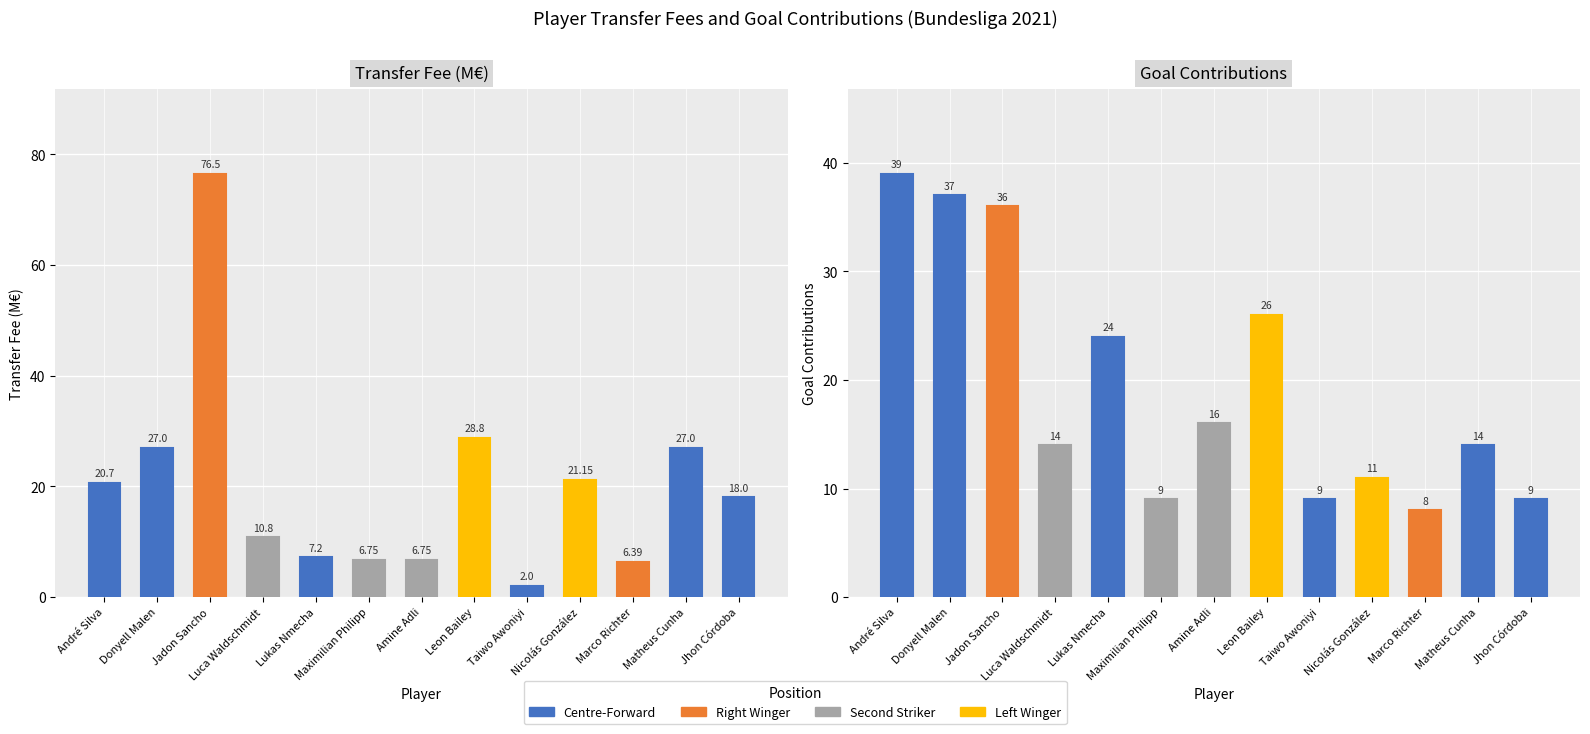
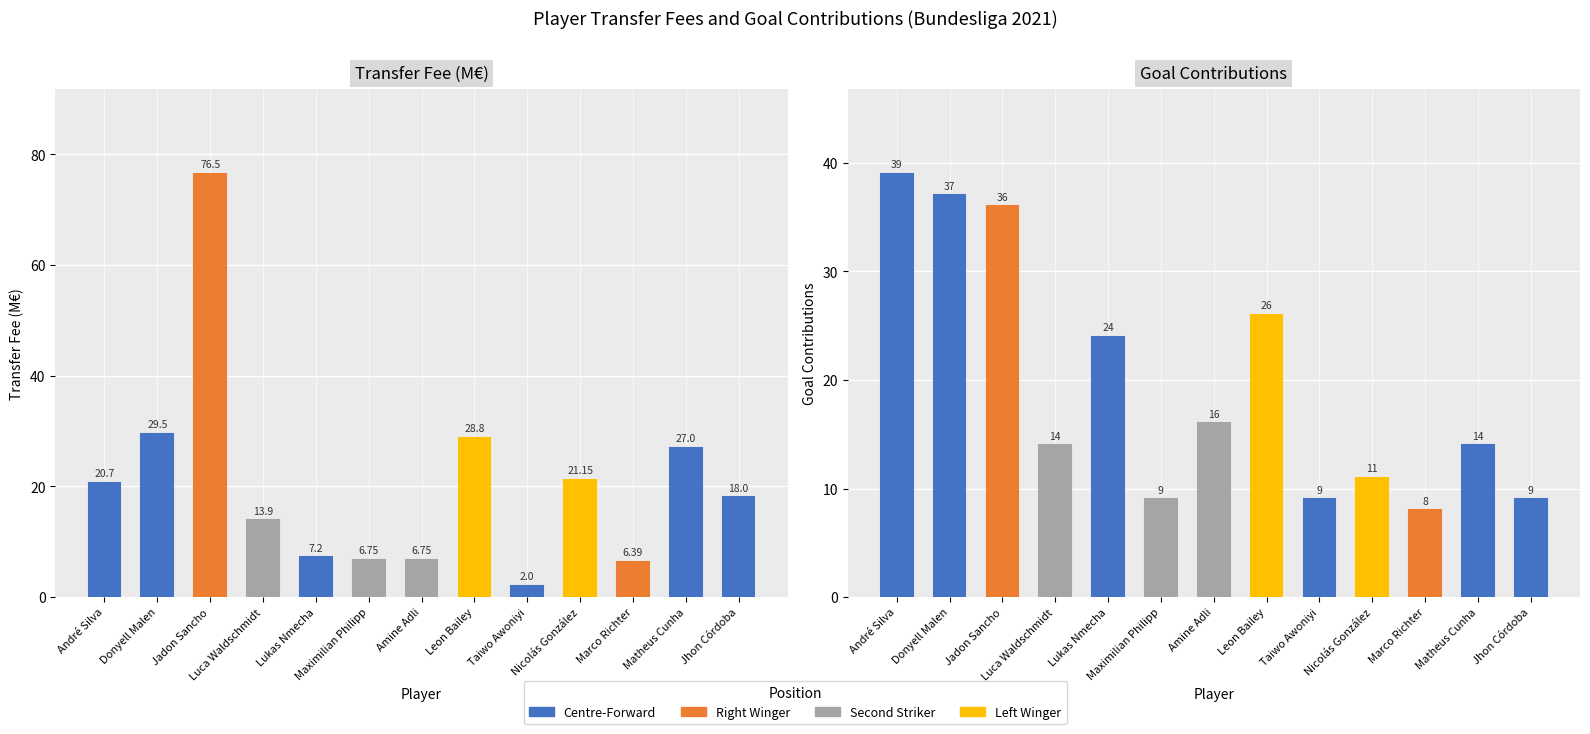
  {
    "Transfer Fee (M€)": {
      "André Silva": 20.7,
-     "Donyell Malen": 27.0,
+     "Donyell Malen": 29.5,
      "Jadon Sancho": 76.5,
-     "Luca Waldschmidt": 10.8,
+     "Luca Waldschmidt": 13.9,
      "Lukas Nmecha": 7.2,
      "Maximilian Philipp": 6.75,
      "Amine Adli": 6.75,
      "Leon Bailey": 28.8,
      "Taiwo Awoniyi": 2.0,
      "Nicolás González": 21.15,
      "Marco Richter": 6.39,
      "Matheus Cunha": 27.0,
      "Jhon Córdoba": 18.0
    },
    "Goal Contributions": {
      "André Silva": 39,
      "Donyell Malen": 37,
      "Jadon Sancho": 36,
      "Luca Waldschmidt": 14,
      "Lukas Nmecha": 24,
      "Maximilian Philipp": 9,
      "Amine Adli": 16,
      "Leon Bailey": 26,
      "Taiwo Awoniyi": 9,
      "Nicolás González": 11,
      "Marco Richter": 8,
      "Matheus Cunha": 14,
      "Jhon Córdoba": 9
    }
  }
